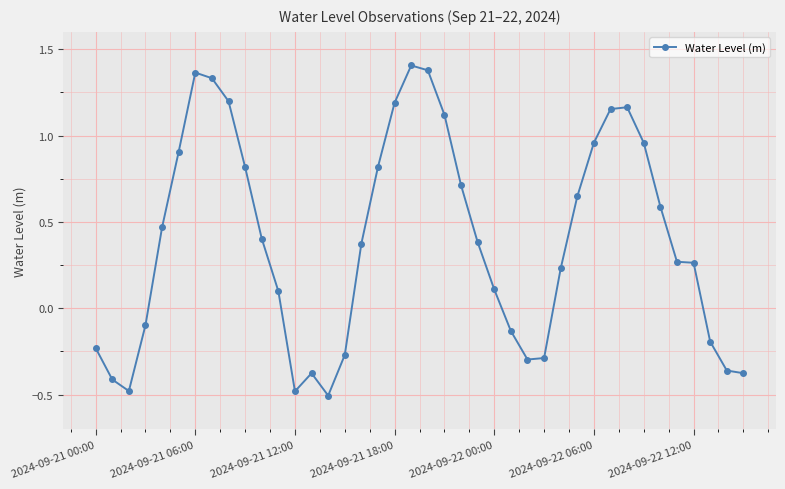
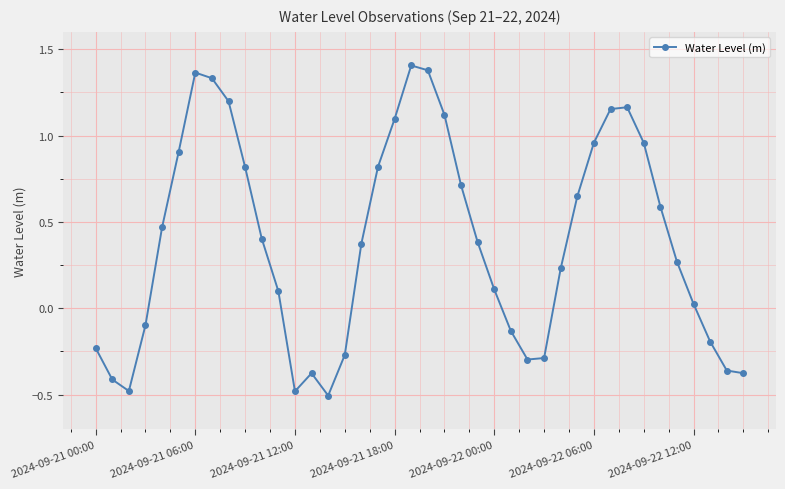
  {
    "2024-09-21 00:00": -0.23,
    "2024-09-21 06:00": 1.36,
    "2024-09-21 12:00": -0.48,
-   "2024-09-21 18:00": 1.19,
+   "2024-09-21 18:00": 1.10,
    "2024-09-22 00:00": 0.11,
    "2024-09-22 06:00": 0.96,
-   "2024-09-22 12:00": 0.26
+   "2024-09-22 12:00": 0.02
  }
